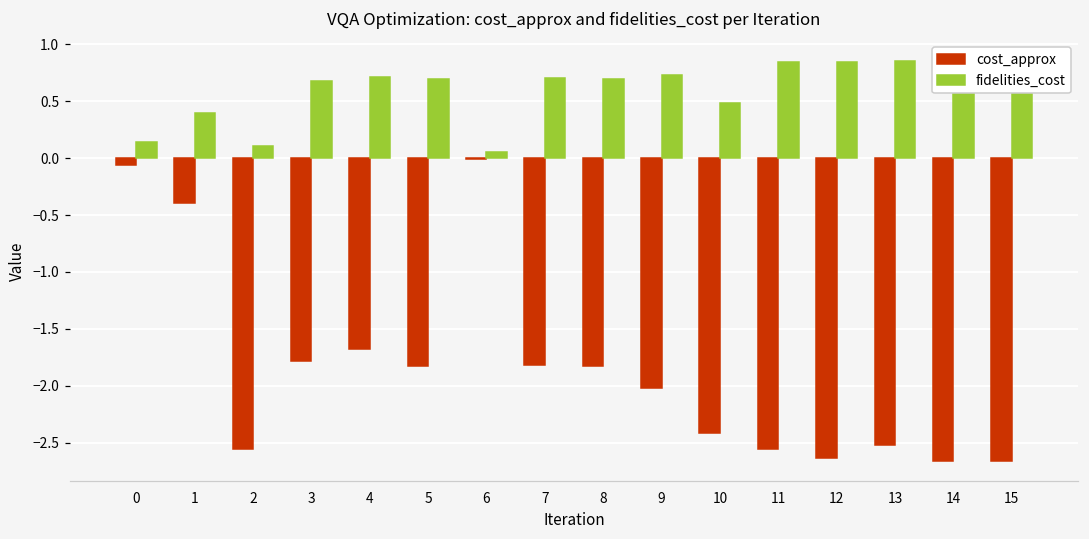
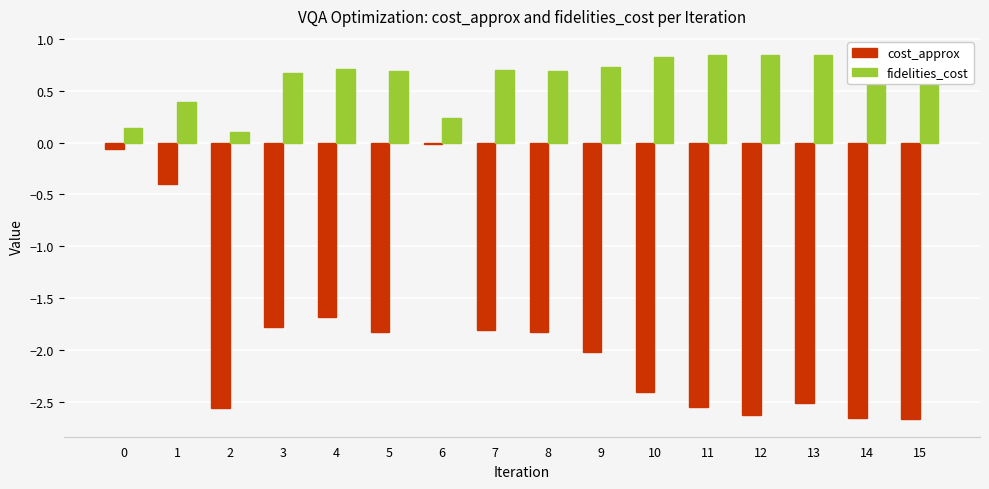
  {
    "cost_approx": {
      "0": -0.06,
      "1": -0.40,
      "2": -2.56,
      "3": -1.78,
      "4": -1.68,
      "5": -1.83,
      "7": -1.81,
      "8": -1.83,
      "9": -2.02,
      "10": -2.41,
      "11": -2.55,
      "12": -2.63,
      "13": -2.52,
      "14": -2.66,
      "15": -2.66
    },
    "fidelities_cost": {
      "0": 0.14,
      "1": 0.40,
      "2": 0.11,
      "3": 0.68,
      "4": 0.71,
      "5": 0.69,
-     "6": 0.05,
+     "6": 0.23,
      "7": 0.70,
      "8": 0.69,
      "9": 0.73,
-     "10": 0.48,
+     "10": 0.82,
      "11": 0.84,
      "12": 0.84,
      "13": 0.85
    }
  }
